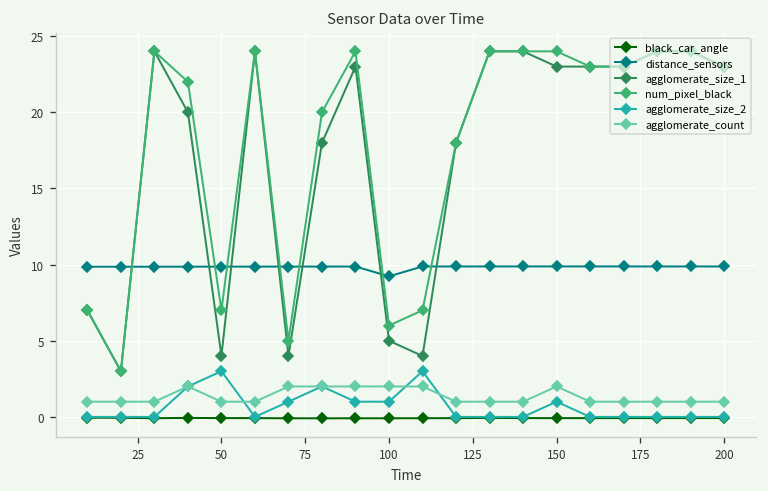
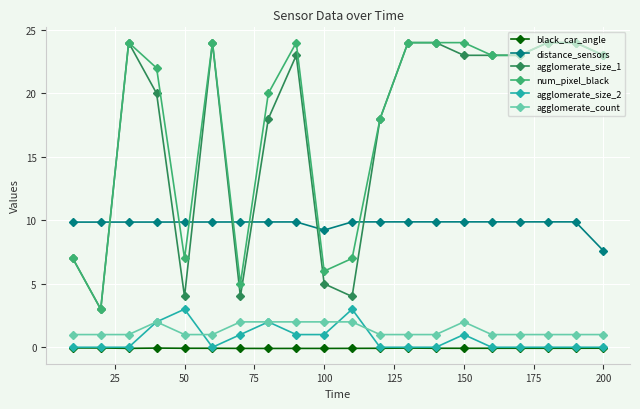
  {
    "black_car_angle": {
      "50": -0.1,
      "100": -0.1,
      "150": -0.1
    },
    "distance_sensors": {
      "50": 9.9,
      "100": 9.2,
      "150": 9.9,
-     "200": 9.9
+     "200": 7.6
    },
    "agglomerate_size_2": {
      "50": 3.0,
      "100": 1.0,
      "150": 1.0
    },
    "agglomerate_count": {
      "50": 1.0,
      "100": 2.0,
      "150": 2.0,
      "200": 1.0
    }
  }
